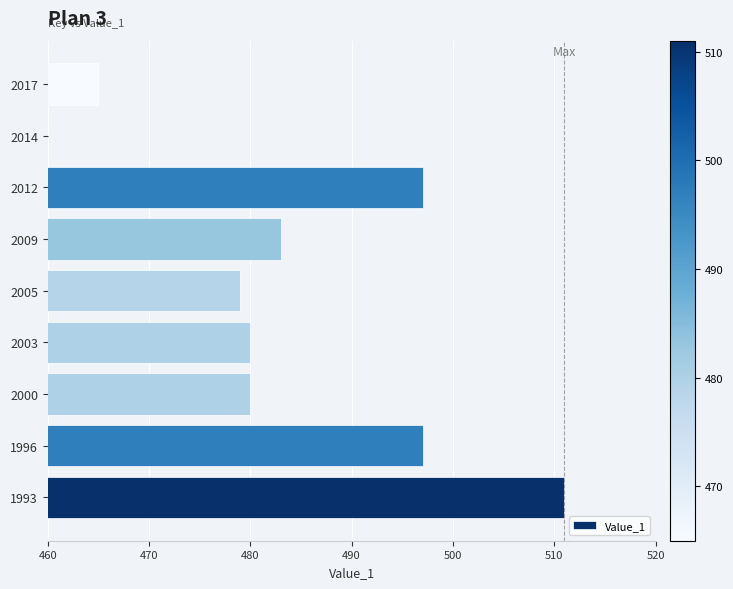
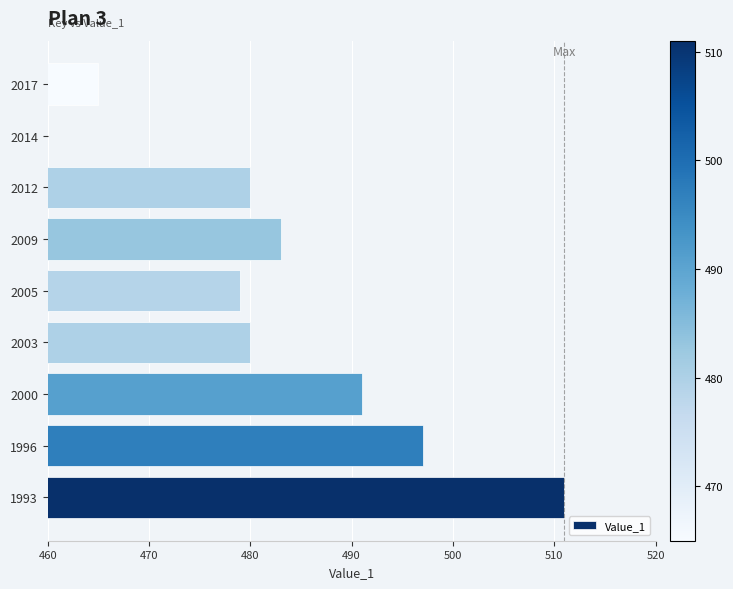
  {
    "2017": 465,
-   "2012": 497,
+   "2012": 480,
    "2009": 483,
    "2005": 479,
    "2003": 480,
-   "2000": 480,
+   "2000": 491,
    "1996": 497,
    "1993": 511
  }
